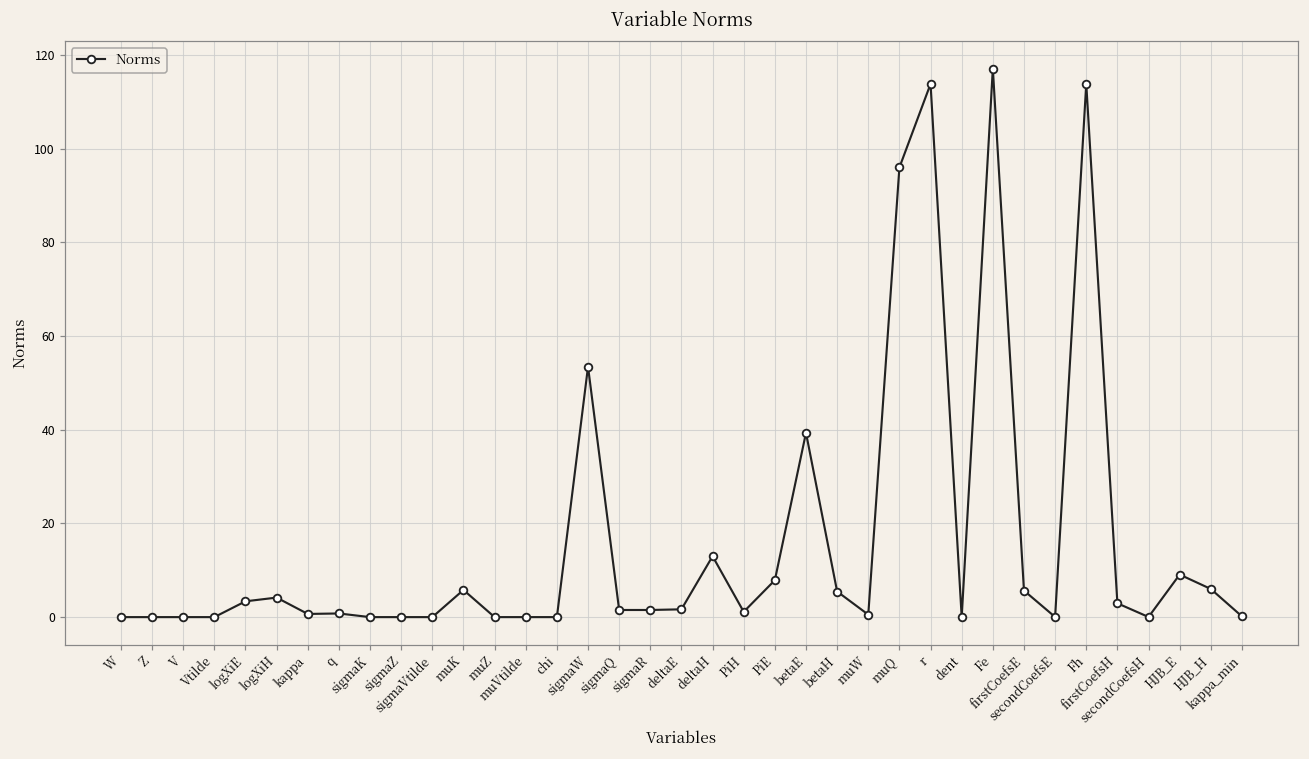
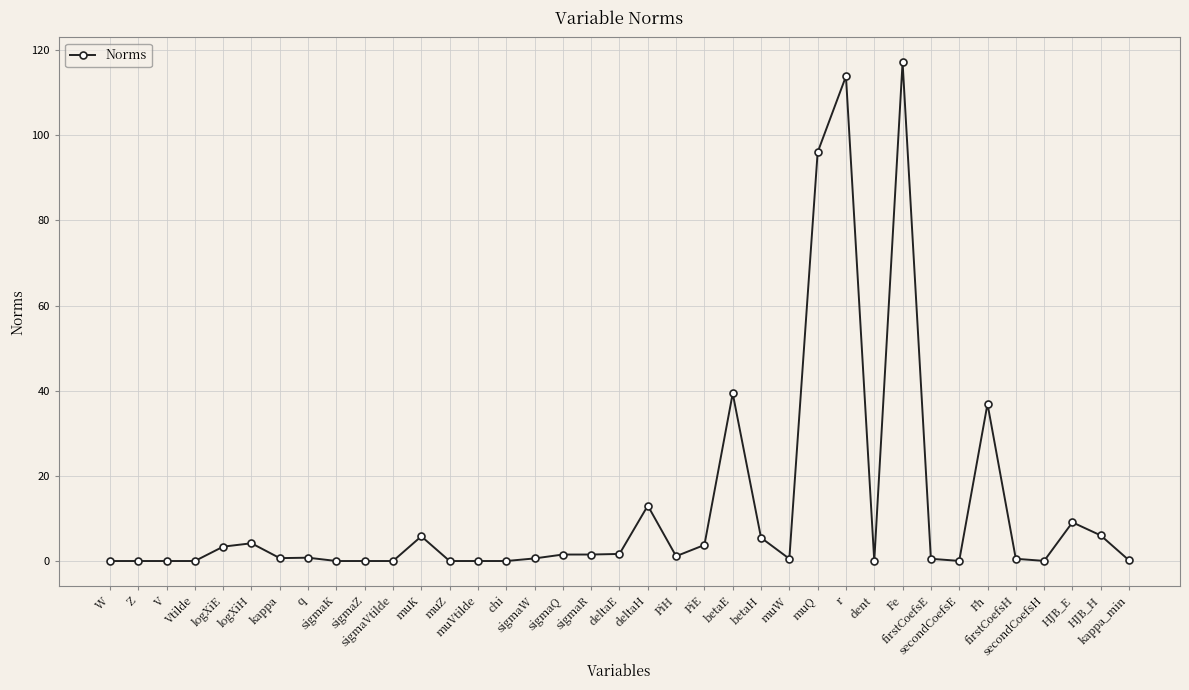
  {
    "W": 0,
    "Z": 0,
    "V": 0,
    "Vtilde": 0,
    "logXiE": 3,
    "logXiH": 4,
    "kappa": 1,
    "q": 1,
    "sigmaK": 0,
    "sigmaZ": 0,
    "sigmaVtilde": 0,
    "muK": 6,
    "muZ": 0,
    "muVtilde": 0,
    "chi": 0,
-   "sigmaW": 53,
+   "sigmaW": 1,
    "sigmaQ": 2,
    "sigmaR": 2,
    "deltaE": 2,
    "deltaH": 13,
    "PiH": 1,
-   "PiE": 8,
+   "PiE": 4,
    "betaE": 39,
    "betaH": 5,
    "muW": 1,
    "muQ": 96,
    "r": 114,
    "dent": 0,
    "Fe": 117,
-   "firstCoefsE": 6,
+   "firstCoefsE": 1,
    "secondCoefsE": 0,
-   "Fh": 114,
-   "firstCoefsH": 3,
+   "Fh": 37,
+   "firstCoefsH": 1,
    "secondCoefsH": 0,
    "HJB_E": 9,
    "HJB_H": 6,
    "kappa_min": 0
  }
